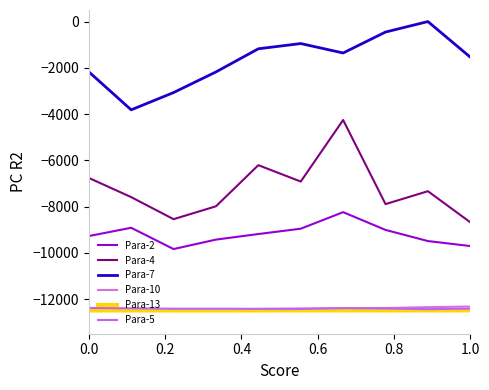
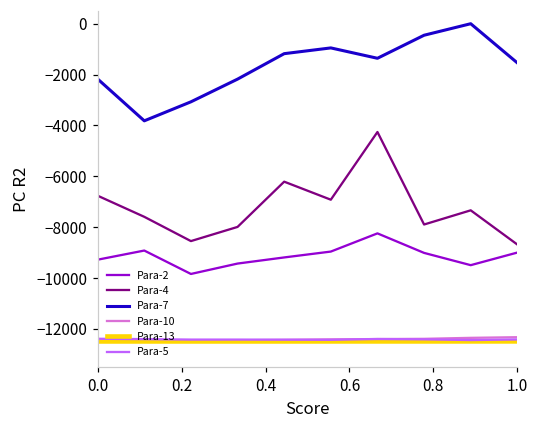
  {
    "Para-2": {
      "0.0": -9300,
-     "1.0": -9700
+     "1.0": -9000
    },
    "Para-4": {
      "0.0": -6800,
      "1.0": -8700
    },
    "Para-7": {
      "0.0": -2200,
      "1.0": -1500
    }
  }
